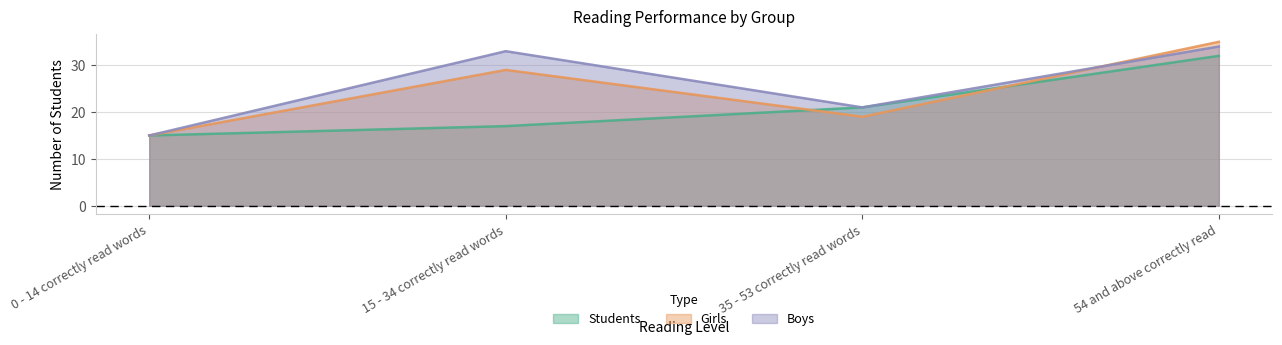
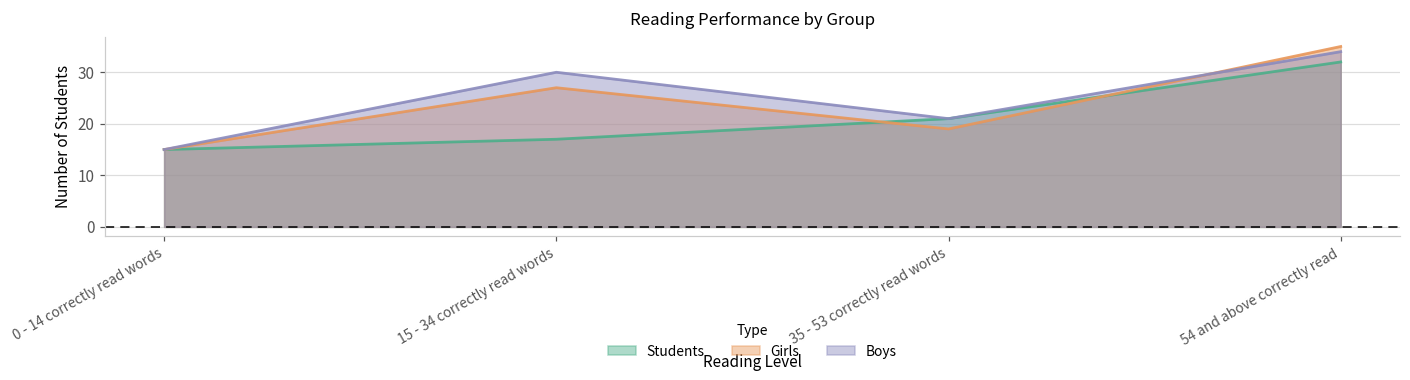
  {
    "Students": {
      "15 - 34 correctly read words": 17,
      "54 and above correctly read": 32
    },
    "Girls": {
-     "15 - 34 correctly read words": 29,
+     "15 - 34 correctly read words": 27,
      "35 - 53 correctly read words": 19,
      "54 and above correctly read": 35
    },
    "Boys": {
-     "15 - 34 correctly read words": 33,
+     "15 - 34 correctly read words": 30,
      "54 and above correctly read": 34
    }
  }
